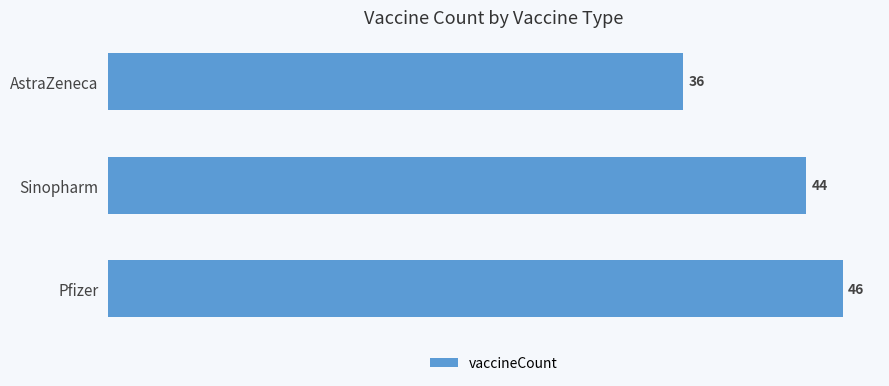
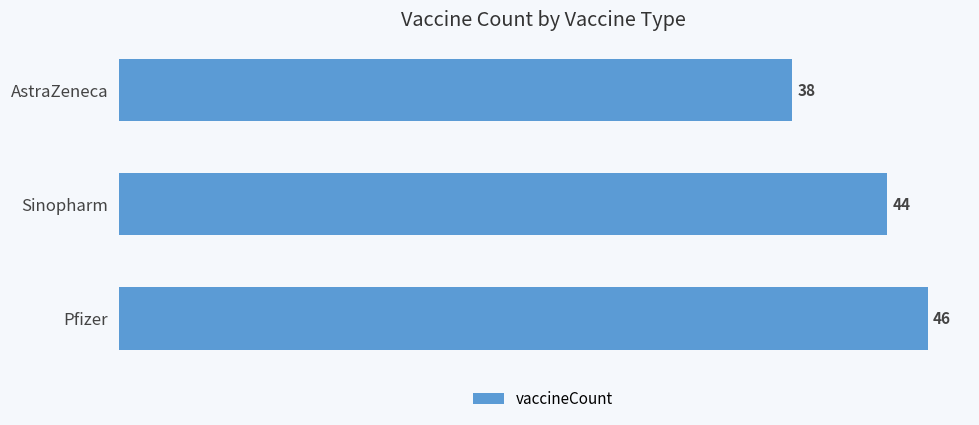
  {
-   "AstraZeneca": 36,
+   "AstraZeneca": 38,
    "Sinopharm": 44,
    "Pfizer": 46
  }
